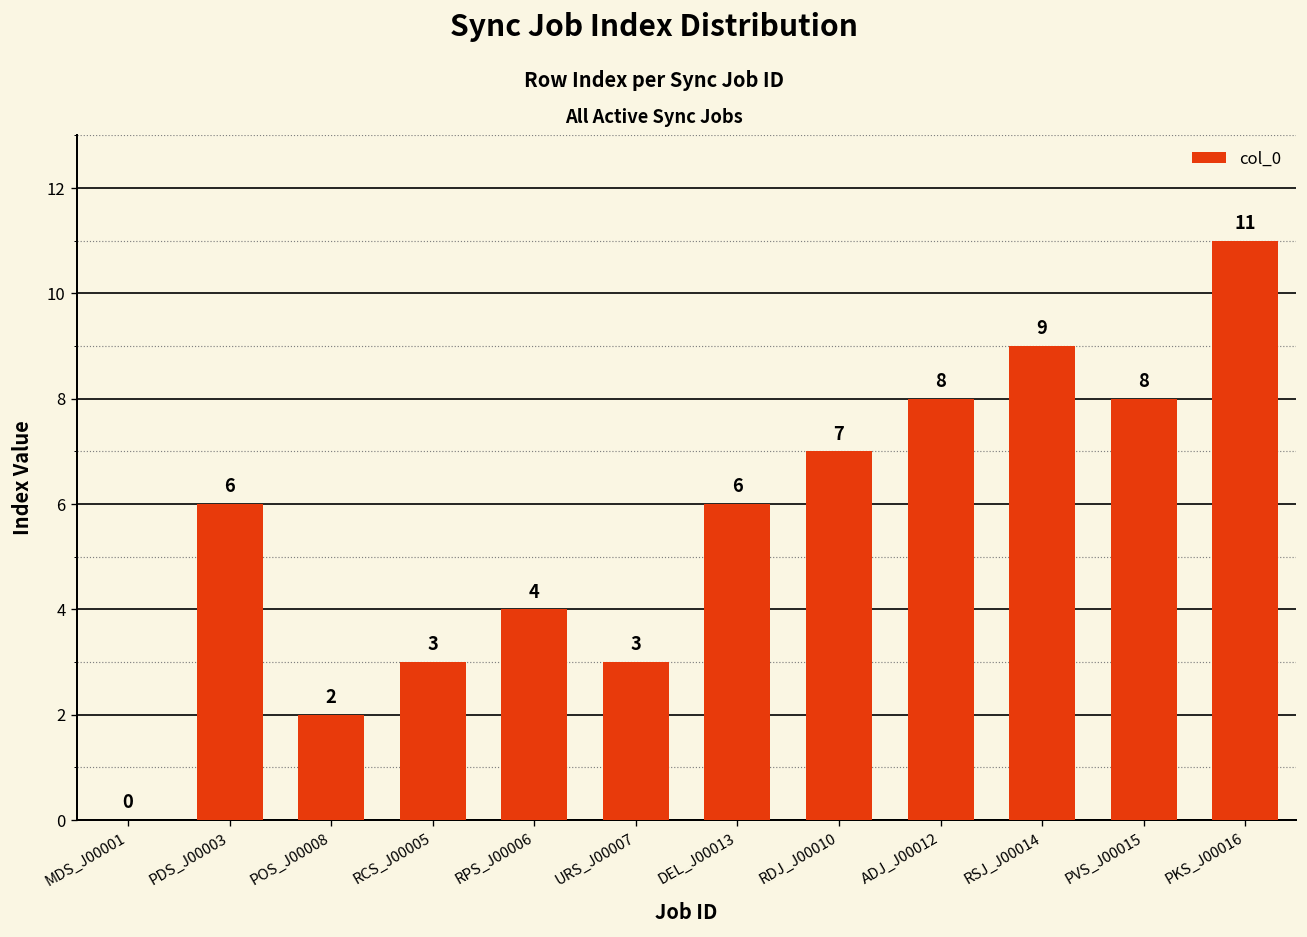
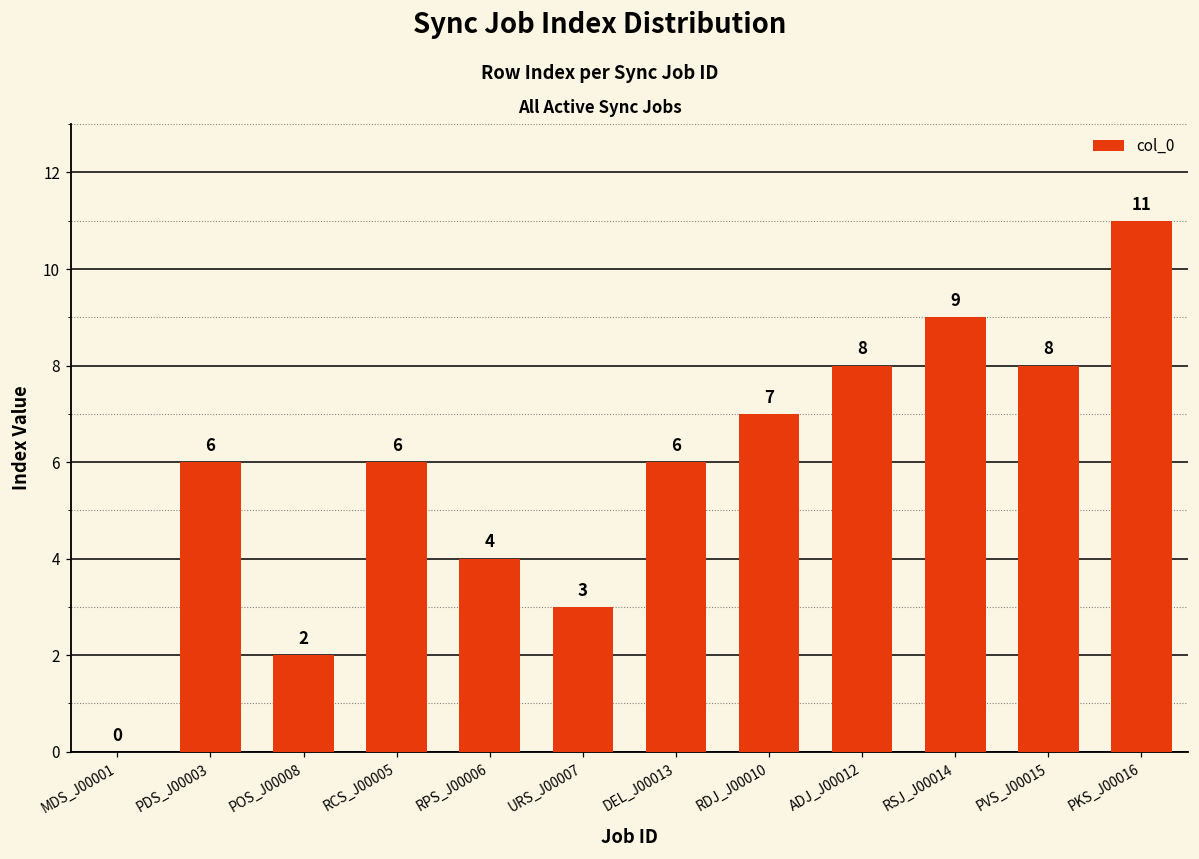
  {
    "MDS_J00001": 0,
    "PDS_J00003": 6,
    "POS_J00008": 2,
-   "RCS_J00005": 3,
+   "RCS_J00005": 6,
    "RPS_J00006": 4,
    "URS_J00007": 3,
    "DEL_J00013": 6,
    "RDJ_J00010": 7,
    "ADJ_J00012": 8,
    "RSJ_J00014": 9,
    "PVS_J00015": 8,
    "PKS_J00016": 11
  }
